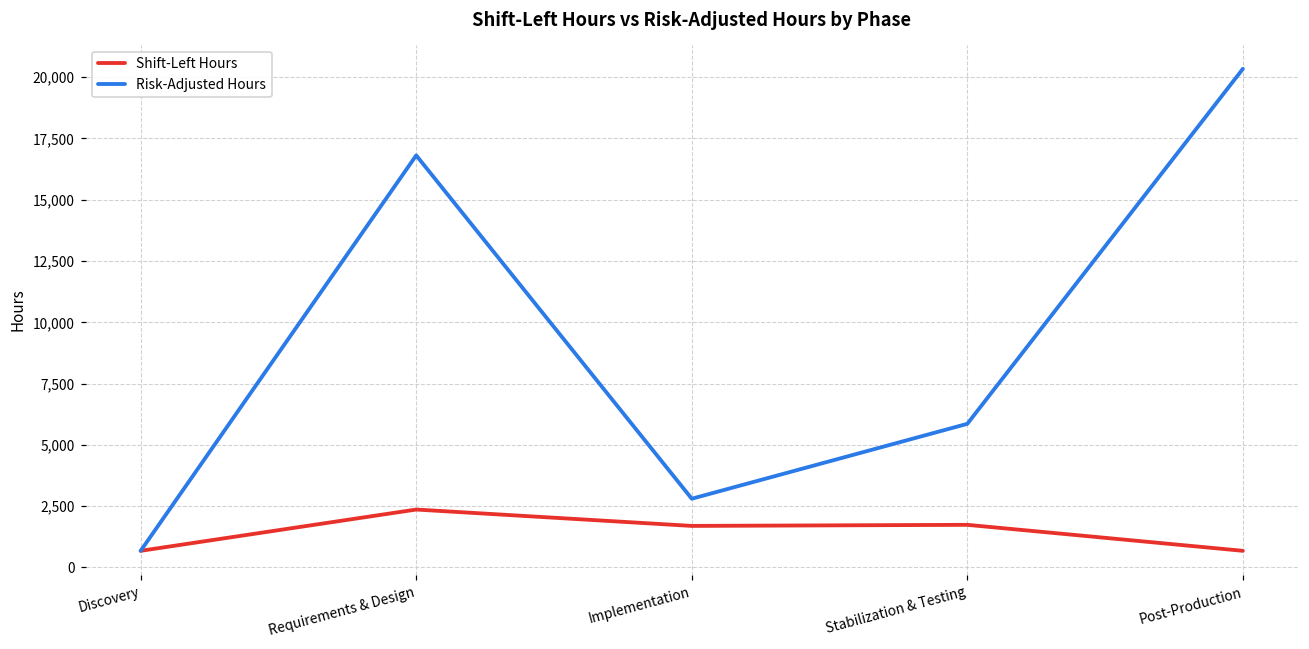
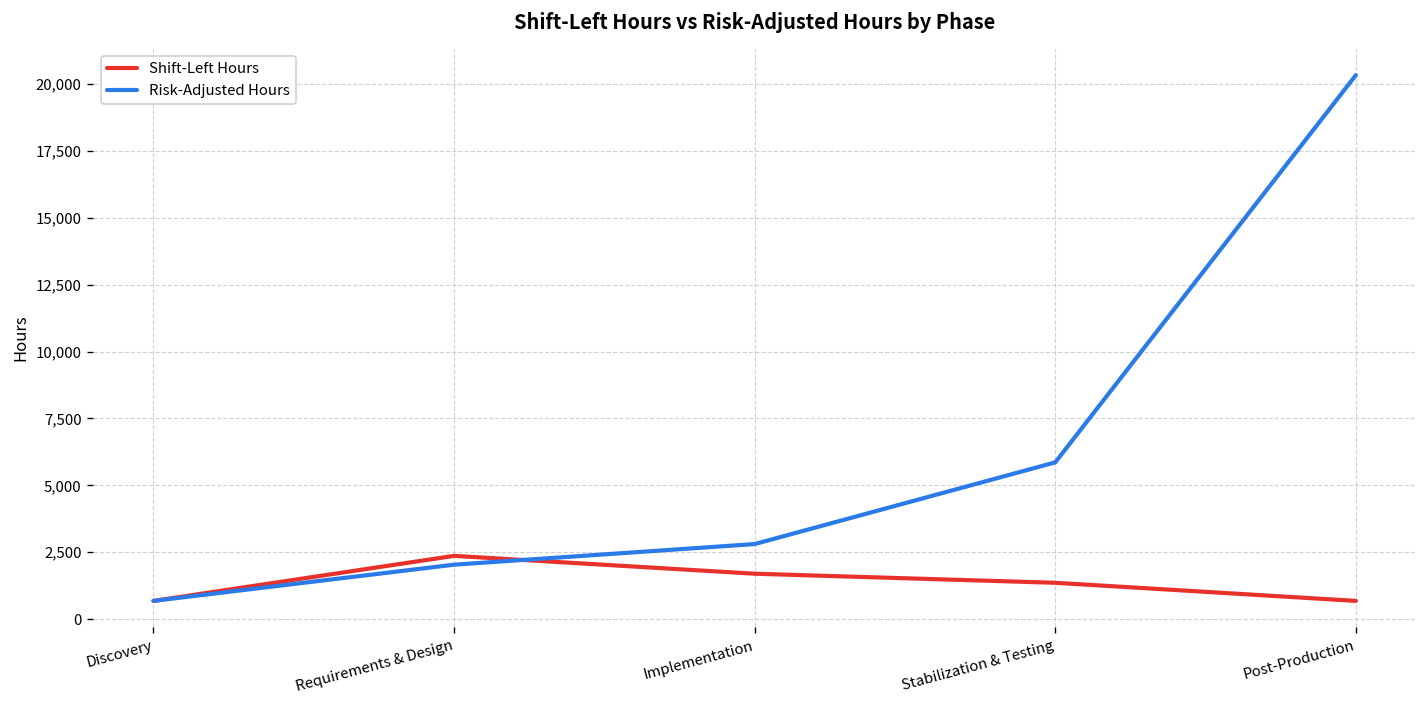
  {
    "Shift-Left Hours": {
      "Requirements & Design": "2,400",
      "Implementation": "1,700",
-     "Stabilization & Testing": "1,700",
+     "Stabilization & Testing": "1,400",
      "Post-Production": "700"
    },
    "Risk-Adjusted Hours": {
-     "Requirements & Design": "16,800",
+     "Requirements & Design": "2,000",
      "Implementation": "2,800",
      "Stabilization & Testing": "5,900",
      "Post-Production": "20,300"
    }
  }
